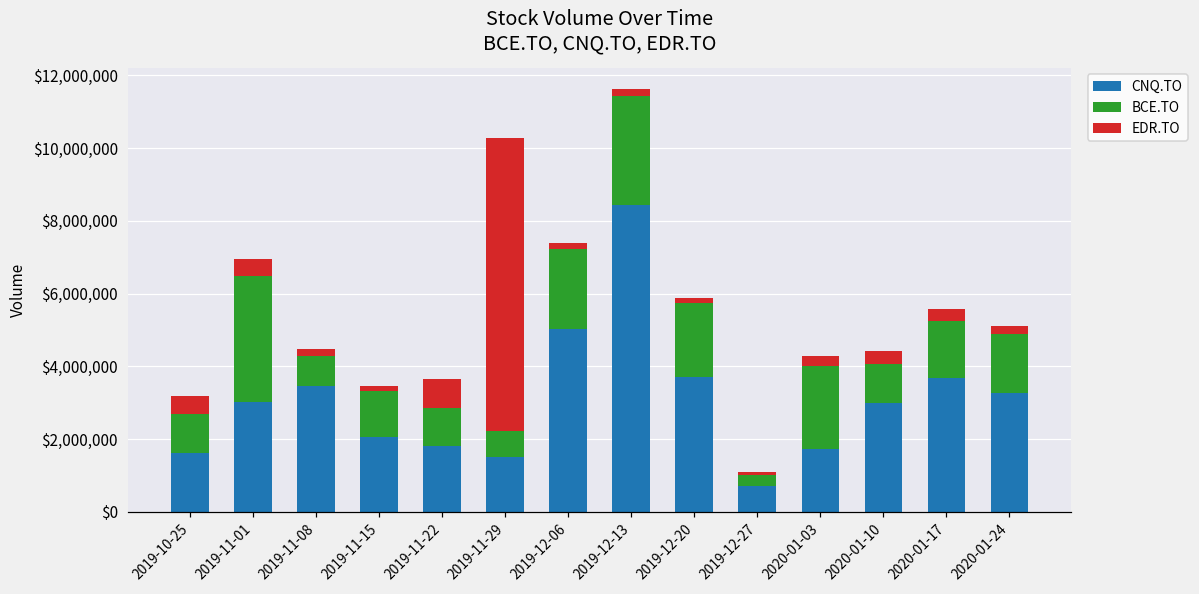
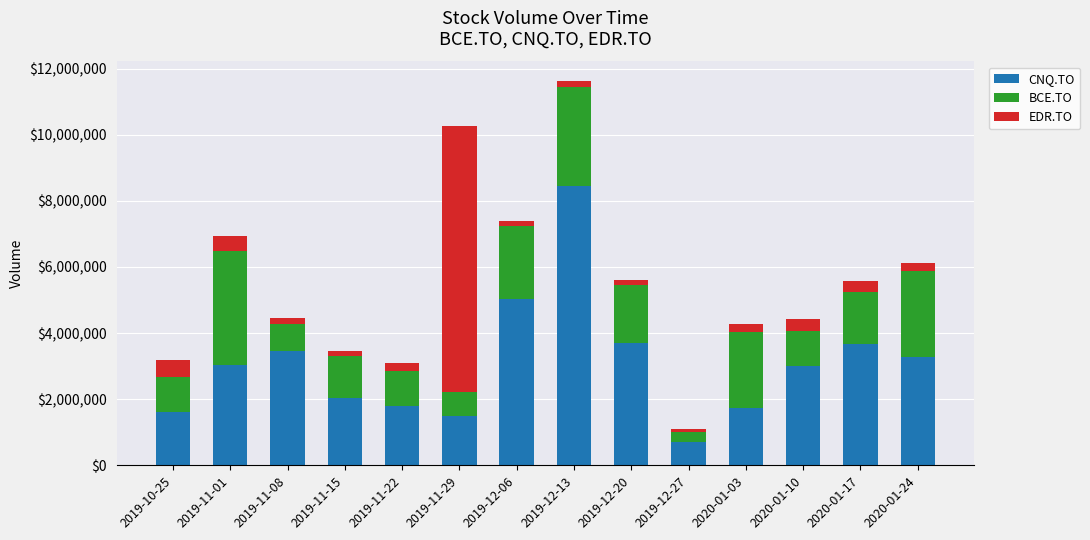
  {
    "CNQ.TO": {
      "2019-10-25": "$1,600,000",
      "2019-11-01": "$3,000,000",
      "2019-11-08": "$3,500,000",
      "2019-11-15": "$2,000,000",
      "2019-11-22": "$1,800,000",
      "2019-11-29": "$1,500,000",
      "2019-12-06": "$5,000,000",
      "2019-12-13": "$8,400,000",
      "2019-12-20": "$3,700,000",
      "2019-12-27": "$700,000",
      "2020-01-03": "$1,700,000",
      "2020-01-10": "$3,000,000",
      "2020-01-17": "$3,700,000",
      "2020-01-24": "$3,300,000"
    },
    "BCE.TO": {
      "2019-10-25": "$1,100,000",
      "2019-11-01": "$3,500,000",
      "2019-11-08": "$800,000",
      "2019-11-15": "$1,300,000",
      "2019-11-22": "$1,000,000",
      "2019-11-29": "$700,000",
      "2019-12-06": "$2,200,000",
      "2019-12-13": "$3,000,000",
-     "2019-12-20": "$2,000,000",
+     "2019-12-20": "$1,700,000",
      "2019-12-27": "$300,000",
      "2020-01-03": "$2,300,000",
      "2020-01-10": "$1,100,000",
      "2020-01-17": "$1,600,000",
-     "2020-01-24": "$1,600,000"
+     "2020-01-24": "$2,600,000"
    },
    "EDR.TO": {
      "2019-10-25": "$500,000",
      "2019-11-01": "$500,000",
      "2019-11-08": "$200,000",
      "2019-11-15": "$100,000",
-     "2019-11-22": "$800,000",
+     "2019-11-22": "$300,000",
      "2019-11-29": "$8,100,000",
      "2019-12-06": "$200,000",
      "2019-12-13": "$200,000",
      "2019-12-20": "$100,000",
      "2020-01-03": "$300,000",
      "2020-01-10": "$400,000",
      "2020-01-17": "$300,000",
      "2020-01-24": "$200,000"
    }
  }
